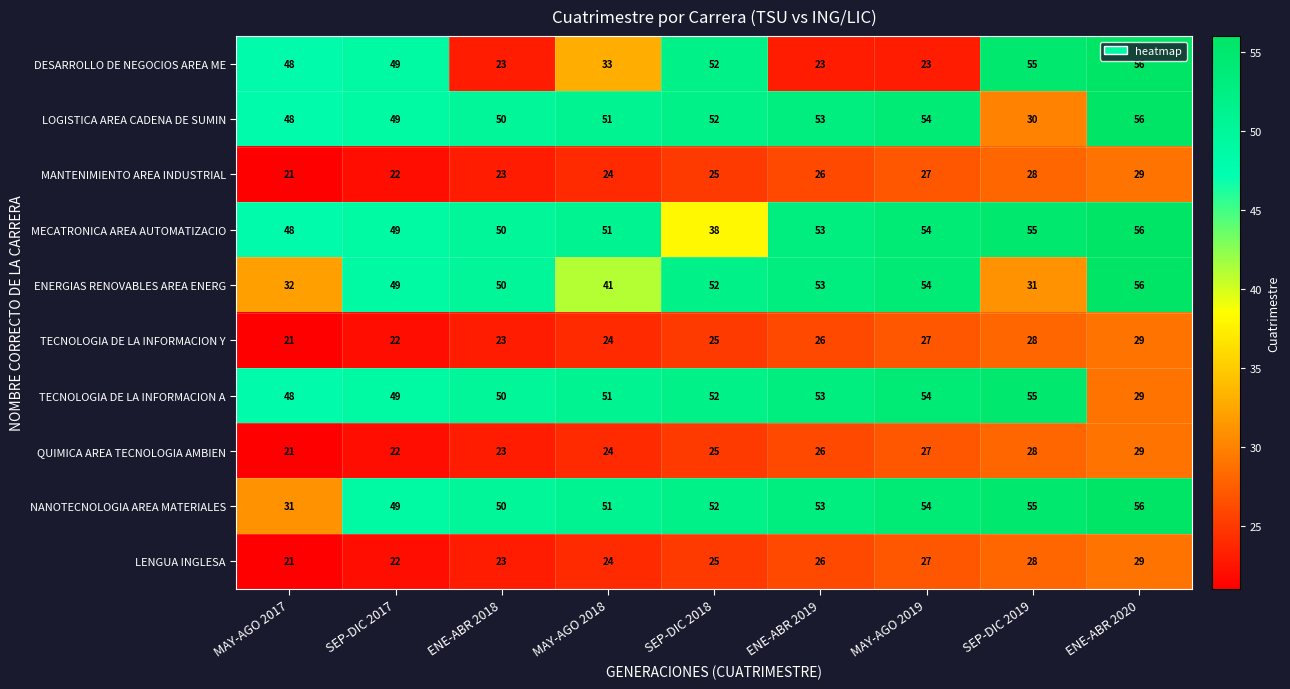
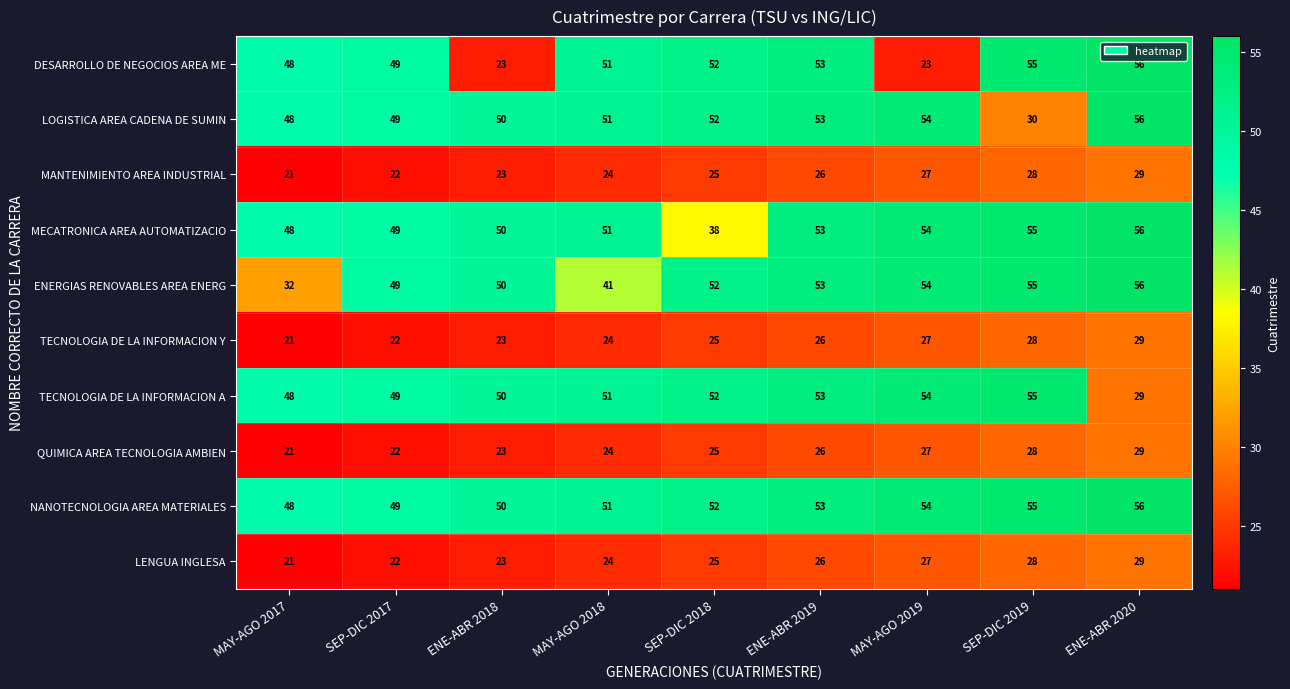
  {
    "DESARROLLO DE NEGOCIOS AREA ME": {
      "MAY-AGO 2017": 48,
      "SEP-DIC 2017": 49,
      "ENE-ABR 2018": 23,
-     "MAY-AGO 2018": 33,
+     "MAY-AGO 2018": 51,
      "SEP-DIC 2018": 52,
-     "ENE-ABR 2019": 23,
+     "ENE-ABR 2019": 53,
      "MAY-AGO 2019": 23,
      "SEP-DIC 2019": 55
    },
    "LOGISTICA AREA CADENA DE SUMIN": {
      "MAY-AGO 2017": 48,
      "SEP-DIC 2017": 49,
      "ENE-ABR 2018": 50,
      "MAY-AGO 2018": 51,
      "SEP-DIC 2018": 52,
      "ENE-ABR 2019": 53,
      "MAY-AGO 2019": 54,
      "SEP-DIC 2019": 30,
      "ENE-ABR 2020": 56
    },
    "MANTENIMIENTO AREA INDUSTRIAL": {
      "MAY-AGO 2017": 21,
      "SEP-DIC 2017": 22,
      "ENE-ABR 2018": 23,
      "MAY-AGO 2018": 24,
      "SEP-DIC 2018": 25,
      "ENE-ABR 2019": 26,
      "MAY-AGO 2019": 27,
      "SEP-DIC 2019": 28,
      "ENE-ABR 2020": 29
    },
    "MECATRONICA AREA AUTOMATIZACIO": {
      "MAY-AGO 2017": 48,
      "SEP-DIC 2017": 49,
      "ENE-ABR 2018": 50,
      "MAY-AGO 2018": 51,
      "SEP-DIC 2018": 38,
      "ENE-ABR 2019": 53,
      "MAY-AGO 2019": 54,
      "SEP-DIC 2019": 55,
      "ENE-ABR 2020": 56
    },
    "ENERGIAS RENOVABLES AREA ENERG": {
      "MAY-AGO 2017": 32,
      "SEP-DIC 2017": 49,
      "ENE-ABR 2018": 50,
      "MAY-AGO 2018": 41,
      "SEP-DIC 2018": 52,
      "ENE-ABR 2019": 53,
      "MAY-AGO 2019": 54,
-     "SEP-DIC 2019": 31,
+     "SEP-DIC 2019": 55,
      "ENE-ABR 2020": 56
    },
    "TECNOLOGIA DE LA INFORMACION Y": {
      "MAY-AGO 2017": 21,
      "SEP-DIC 2017": 22,
      "ENE-ABR 2018": 23,
      "MAY-AGO 2018": 24,
      "SEP-DIC 2018": 25,
      "ENE-ABR 2019": 26,
      "MAY-AGO 2019": 27,
      "SEP-DIC 2019": 28,
      "ENE-ABR 2020": 29
    },
    "TECNOLOGIA DE LA INFORMACION A": {
      "MAY-AGO 2017": 48,
      "SEP-DIC 2017": 49,
      "ENE-ABR 2018": 50,
      "MAY-AGO 2018": 51,
      "SEP-DIC 2018": 52,
      "ENE-ABR 2019": 53,
      "MAY-AGO 2019": 54,
      "SEP-DIC 2019": 55,
      "ENE-ABR 2020": 29
    },
    "QUIMICA AREA TECNOLOGIA AMBIEN": {
      "MAY-AGO 2017": 21,
      "SEP-DIC 2017": 22,
      "ENE-ABR 2018": 23,
      "MAY-AGO 2018": 24,
      "SEP-DIC 2018": 25,
      "ENE-ABR 2019": 26,
      "MAY-AGO 2019": 27,
      "SEP-DIC 2019": 28,
      "ENE-ABR 2020": 29
    },
    "NANOTECNOLOGIA AREA MATERIALES": {
-     "MAY-AGO 2017": 31,
+     "MAY-AGO 2017": 48,
      "SEP-DIC 2017": 49,
      "ENE-ABR 2018": 50,
      "MAY-AGO 2018": 51,
      "SEP-DIC 2018": 52,
      "ENE-ABR 2019": 53,
      "MAY-AGO 2019": 54,
      "SEP-DIC 2019": 55,
      "ENE-ABR 2020": 56
    },
    "LENGUA INGLESA": {
      "MAY-AGO 2017": 21,
      "SEP-DIC 2017": 22,
      "ENE-ABR 2018": 23,
      "MAY-AGO 2018": 24,
      "SEP-DIC 2018": 25,
      "ENE-ABR 2019": 26,
      "MAY-AGO 2019": 27,
      "SEP-DIC 2019": 28,
      "ENE-ABR 2020": 29
    }
  }
